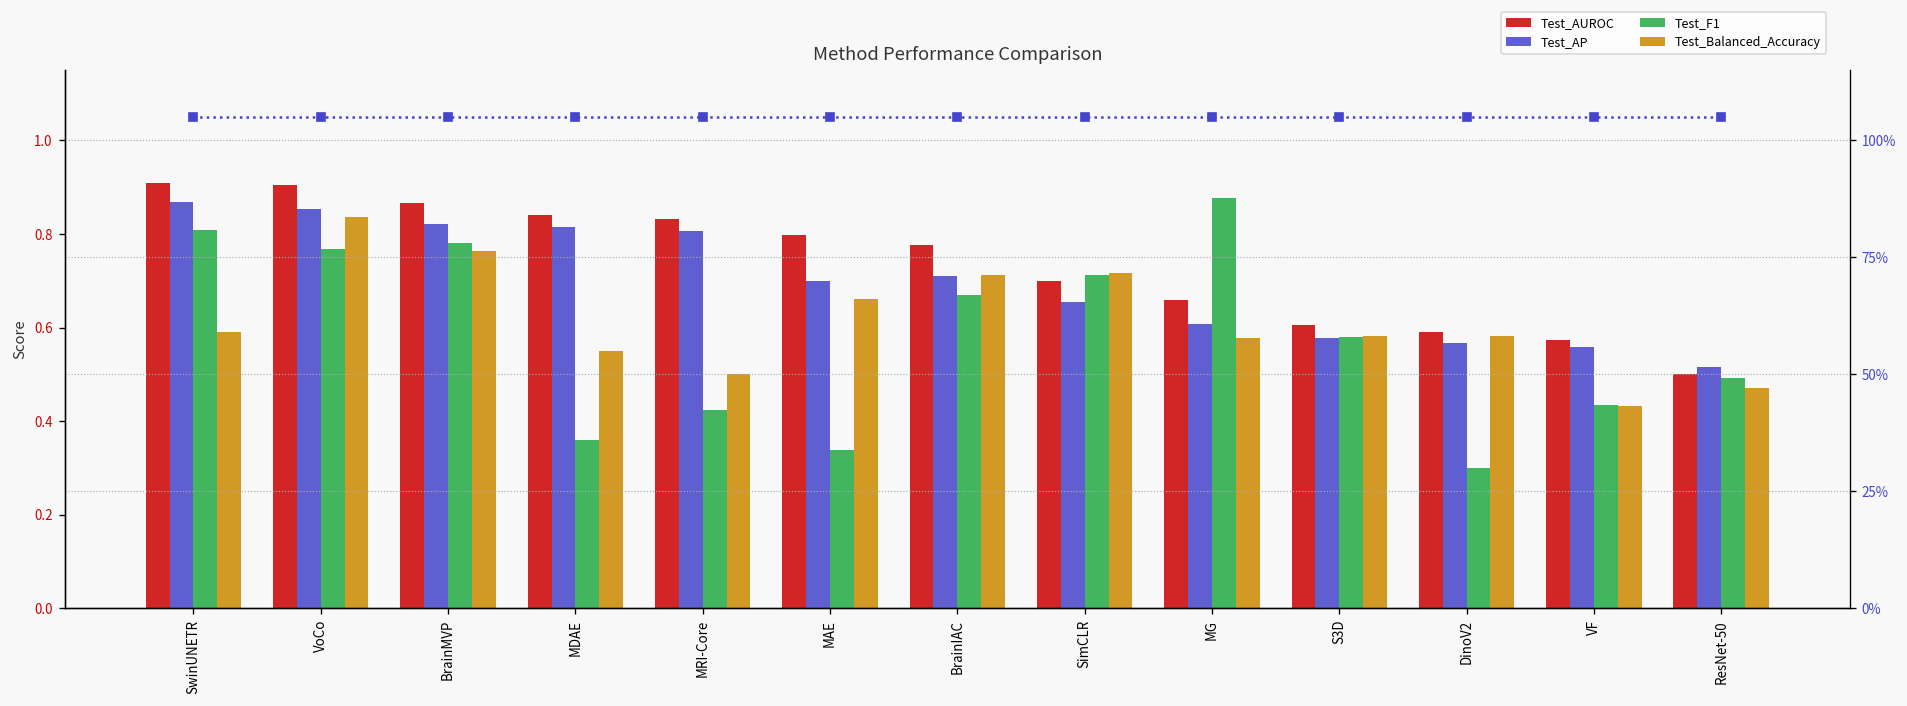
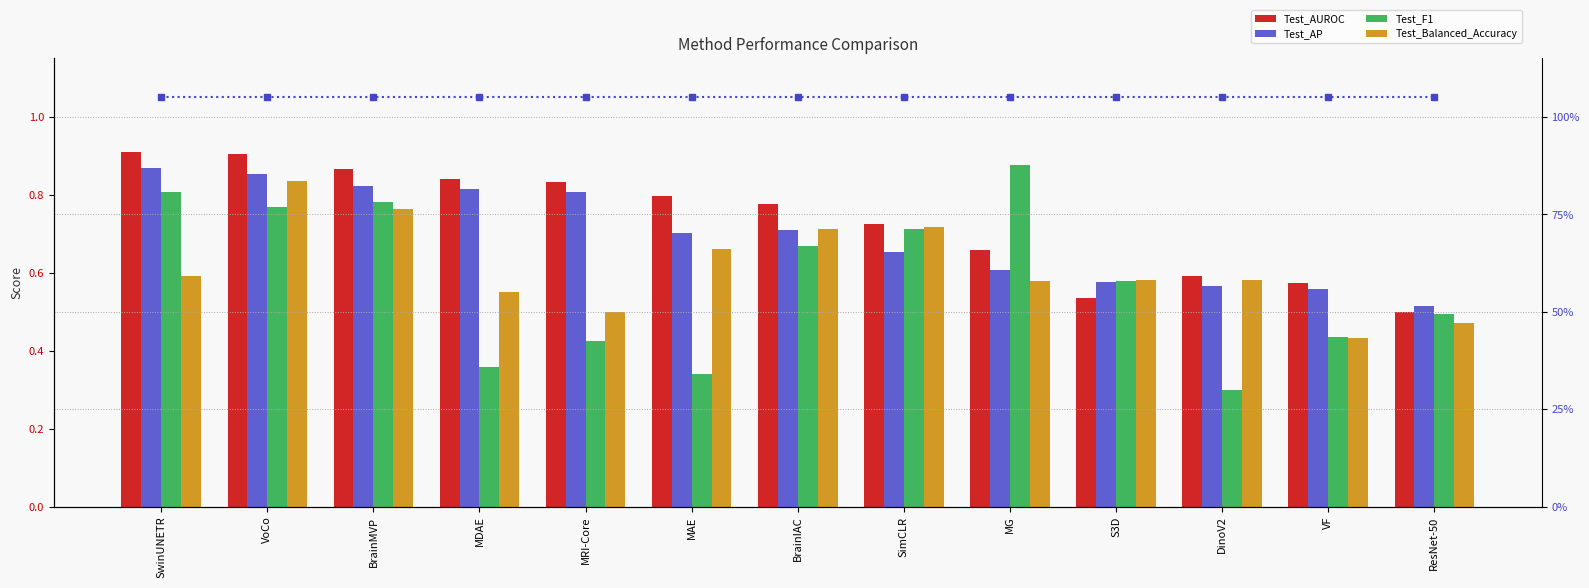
  {
    "Test_AUROC": {
      "SwinUNETR": 0.91,
      "VoCo": 0.91,
      "BrainMVP": 0.87,
      "MDAE": 0.84,
      "MRI-Core": 0.83,
      "MAE": 0.80,
      "BrainIAC": 0.78,
-     "SimCLR": 0.70,
+     "SimCLR": 0.73,
      "MG": 0.66,
-     "S3D": 0.61,
+     "S3D": 0.53,
      "DinoV2": 0.59,
      "VF": 0.57,
      "ResNet-50": 0.50
    },
    "Test_F1": {
      "SwinUNETR": 0.81,
      "VoCo": 0.77,
      "BrainMVP": 0.78,
      "MDAE": 0.36,
      "MRI-Core": 0.42,
      "MAE": 0.34,
      "BrainIAC": 0.67,
      "SimCLR": 0.71,
      "MG": 0.88,
      "S3D": 0.58,
      "DinoV2": 0.30,
      "VF": 0.44,
      "ResNet-50": 0.49
    },
    "Test_Balanced_Accuracy": {
      "SwinUNETR": 0.59,
      "VoCo": 0.84,
      "BrainMVP": 0.76,
      "MDAE": 0.55,
      "MRI-Core": 0.50,
      "MAE": 0.66,
      "BrainIAC": 0.71,
      "SimCLR": 0.72,
      "MG": 0.58,
      "S3D": 0.58,
      "DinoV2": 0.58,
      "VF": 0.43,
      "ResNet-50": 0.47
    }
  }
